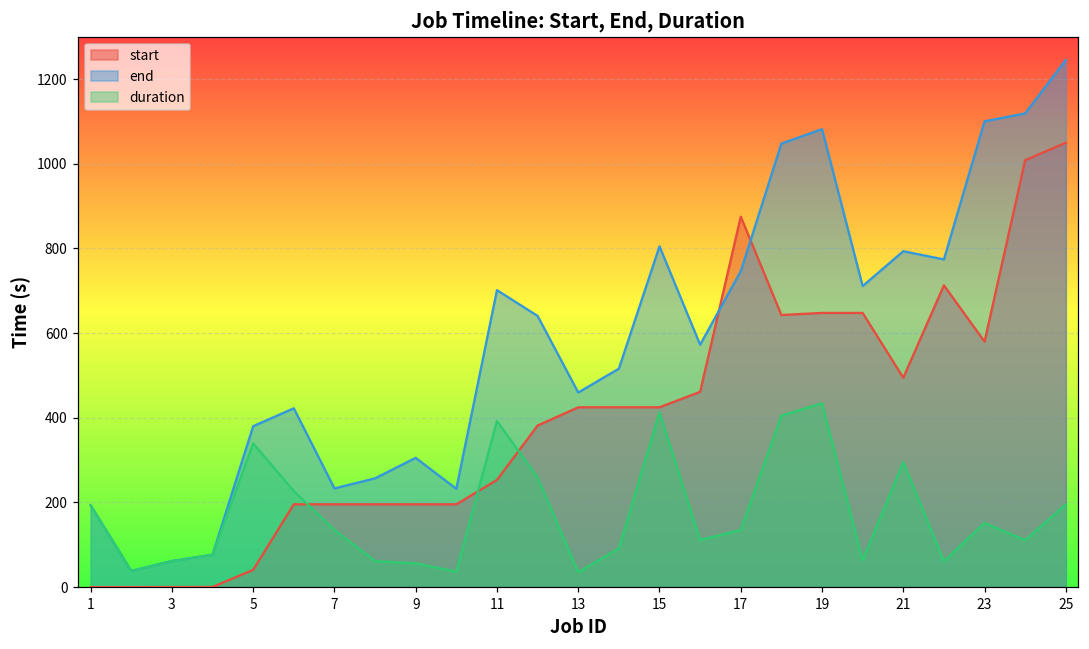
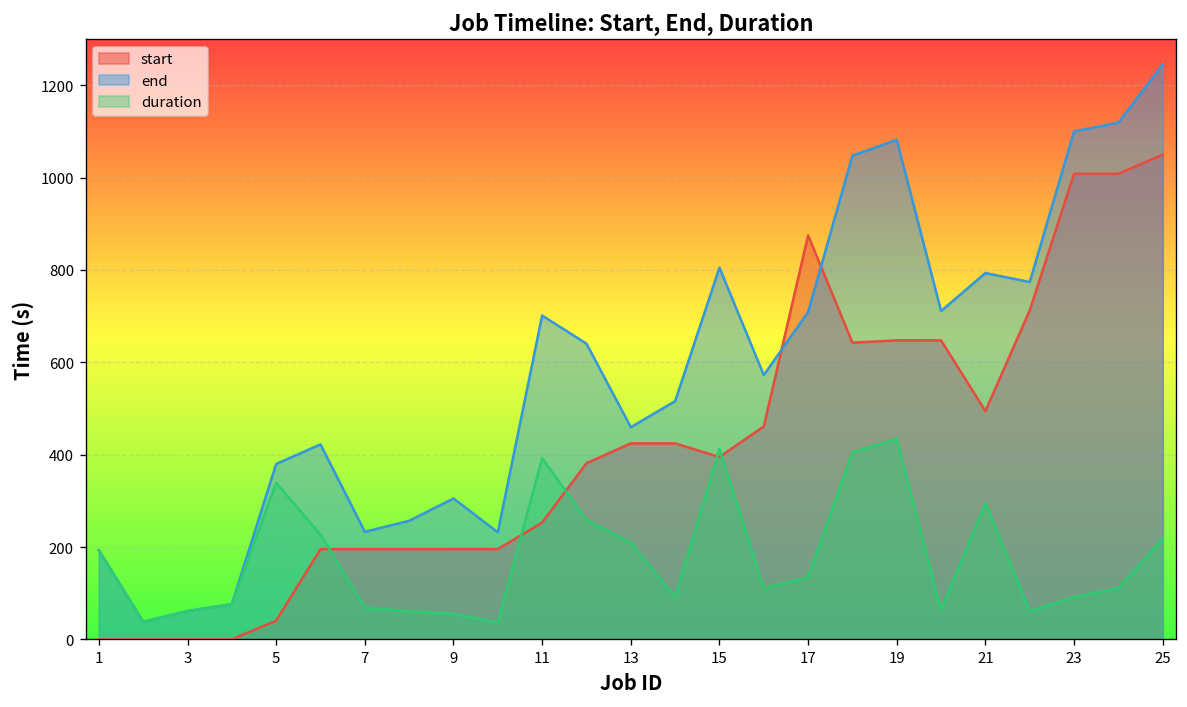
  {
    "start": {
      "1": 0,
      "3": 0,
      "5": 40,
      "7": 200,
      "9": 200,
      "11": 250,
      "13": 420,
-     "15": 420,
+     "15": 400,
      "17": 870,
      "19": 650,
      "21": 490,
-     "23": 580,
+     "23": 1010,
      "25": 1050
    },
    "end": {
      "5": 380,
      "7": 230,
      "9": 310,
      "11": 700,
      "13": 460,
      "15": 800,
-     "17": 750,
+     "17": 710,
      "19": 1080,
      "21": 790,
      "23": 1100,
      "25": 1240
    },
    "duration": {
      "5": 340,
-     "7": 130,
+     "7": 70,
      "9": 60,
      "11": 390,
-     "13": 40,
+     "13": 210,
      "15": 410,
      "17": 130,
      "19": 430,
      "21": 290,
-     "23": 150,
-     "25": 200
+     "23": 90,
+     "25": 220
    }
  }
